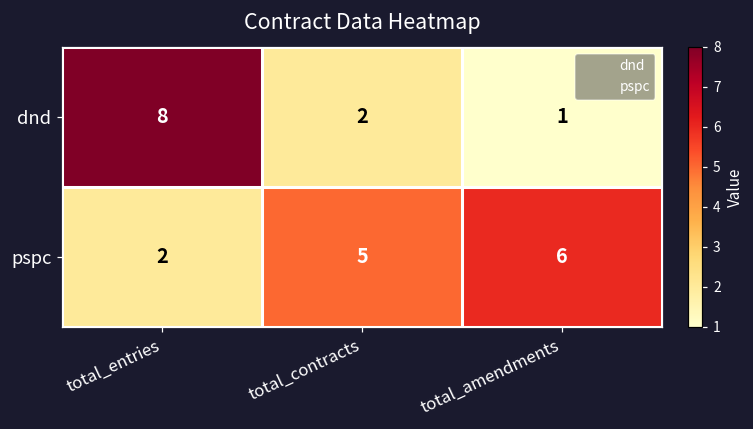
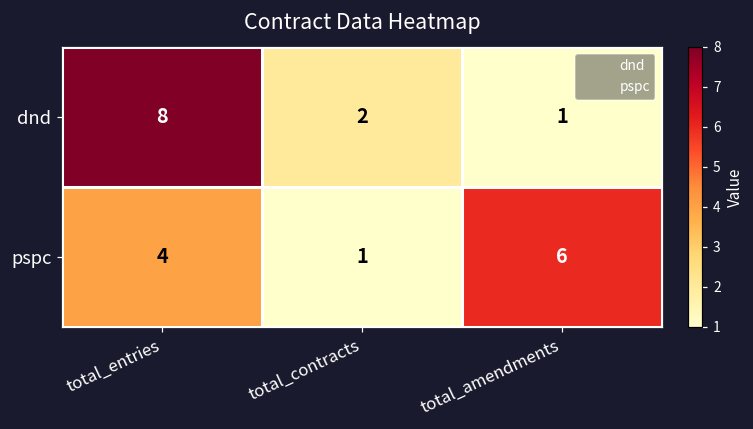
  {
    "dnd": {
      "total_entries": 8,
      "total_contracts": 2,
      "total_amendments": 1
    },
    "pspc": {
-     "total_entries": 2,
-     "total_contracts": 5,
+     "total_entries": 4,
+     "total_contracts": 1,
      "total_amendments": 6
    }
  }
